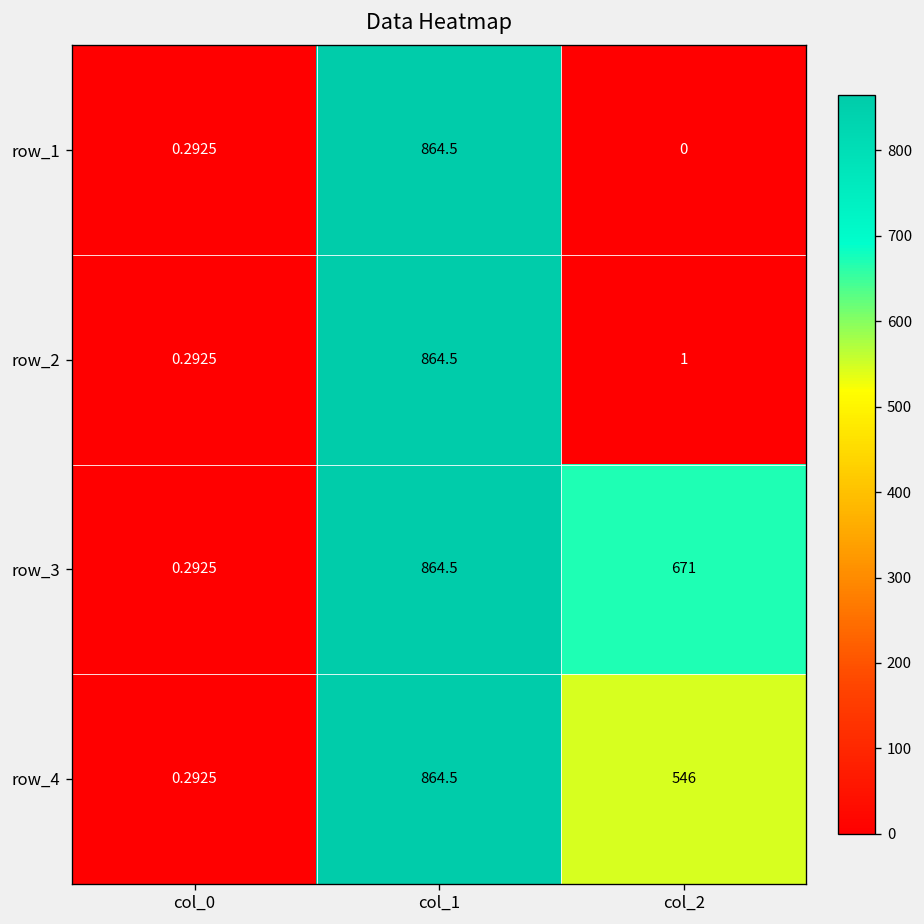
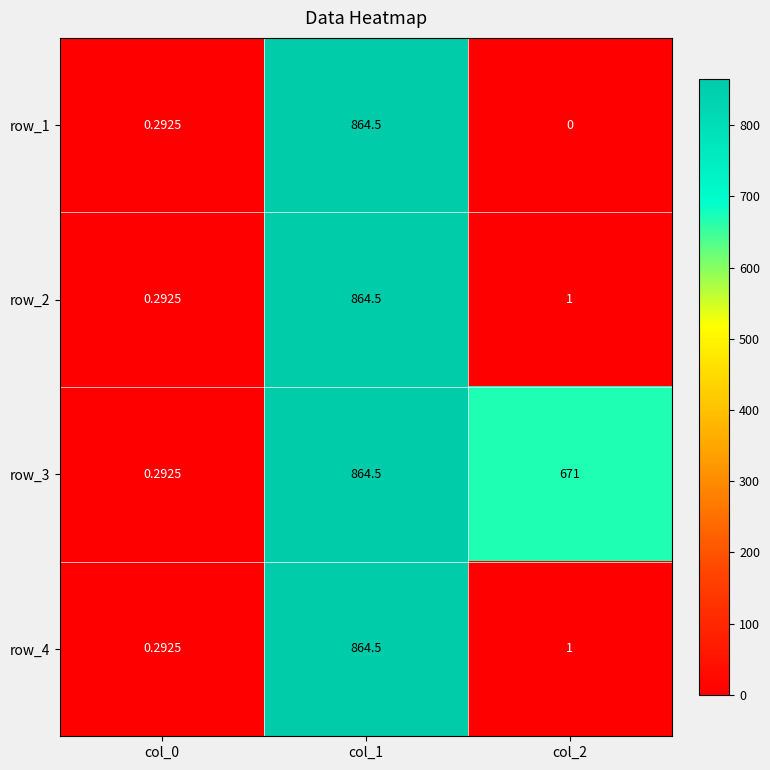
  {
    "row_1": {
      "col_0": 0.2925,
      "col_1": 864.5,
      "col_2": 0
    },
    "row_2": {
      "col_0": 0.2925,
      "col_1": 864.5,
      "col_2": 1
    },
    "row_3": {
      "col_0": 0.2925,
      "col_1": 864.5,
      "col_2": 671
    },
    "row_4": {
      "col_0": 0.2925,
      "col_1": 864.5,
-     "col_2": 546
+     "col_2": 1
    }
  }
